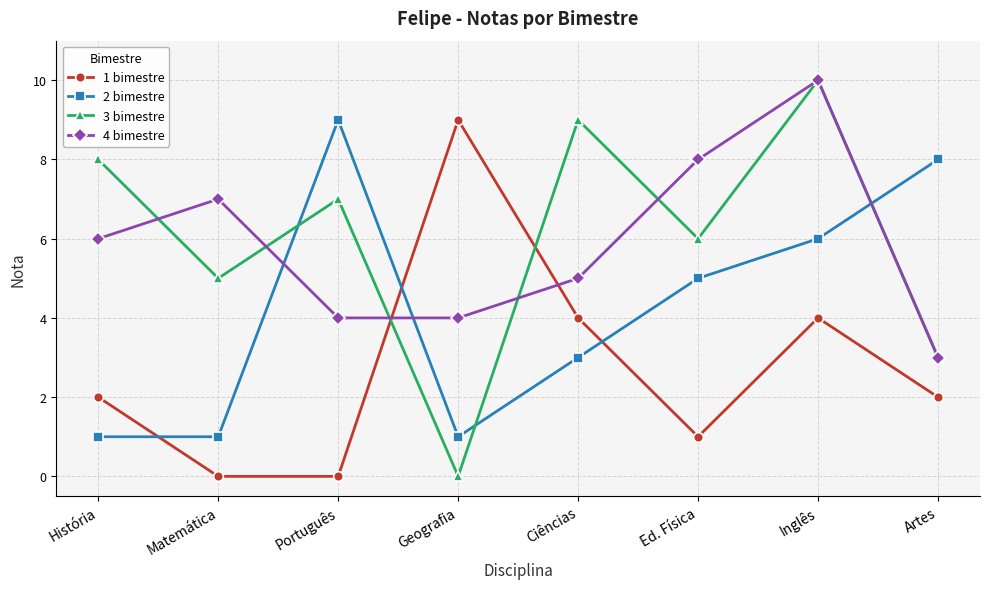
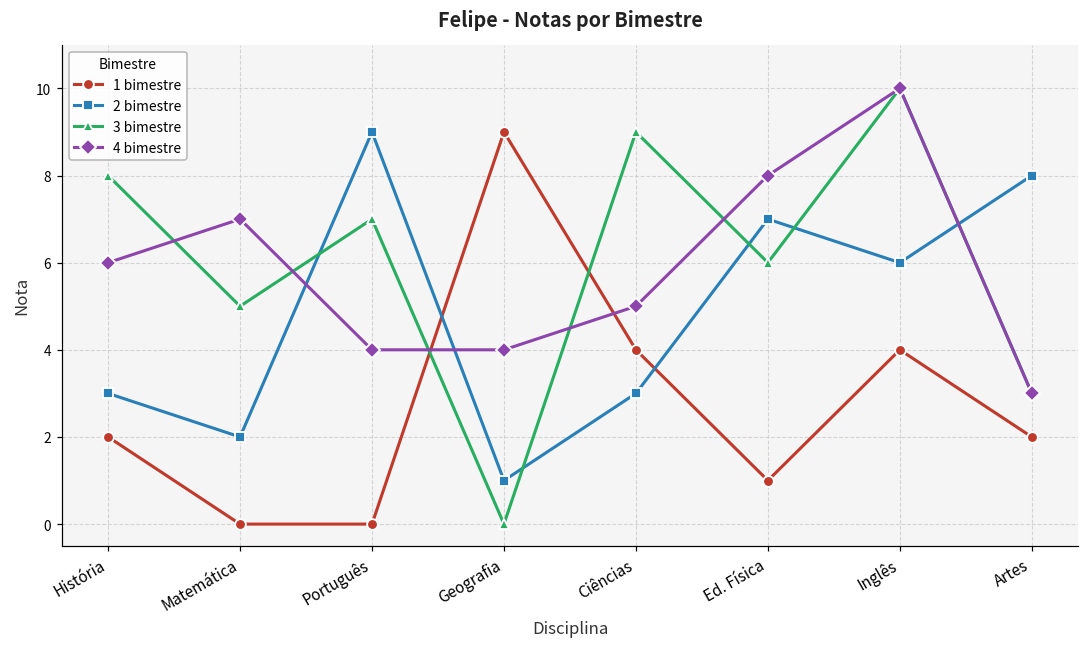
  {
    "1 bimestre": {
      "História": 2,
      "Matemática": 0,
      "Português": 0,
      "Geografia": 9,
      "Ciências": 4,
      "Ed. Física": 1,
      "Inglês": 4,
      "Artes": 2
    },
    "2 bimestre": {
-     "História": 1,
-     "Matemática": 1,
+     "História": 3,
+     "Matemática": 2,
      "Português": 9,
      "Geografia": 1,
      "Ciências": 3,
-     "Ed. Física": 5,
+     "Ed. Física": 7,
      "Inglês": 6,
      "Artes": 8
    },
    "3 bimestre": {
      "História": 8,
      "Matemática": 5,
      "Português": 7,
      "Geografia": 0,
      "Ciências": 9,
      "Ed. Física": 6
    },
    "4 bimestre": {
      "História": 6,
      "Matemática": 7,
      "Português": 4,
      "Geografia": 4,
      "Ciências": 5,
      "Ed. Física": 8
    }
  }
